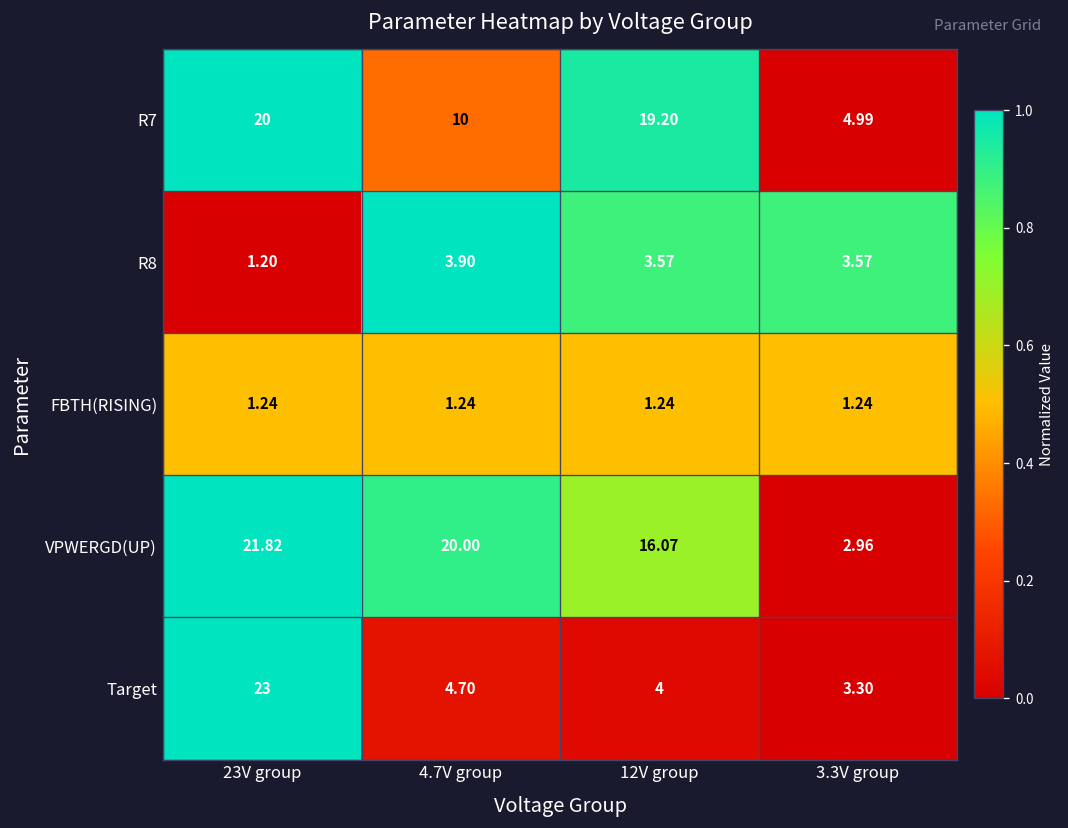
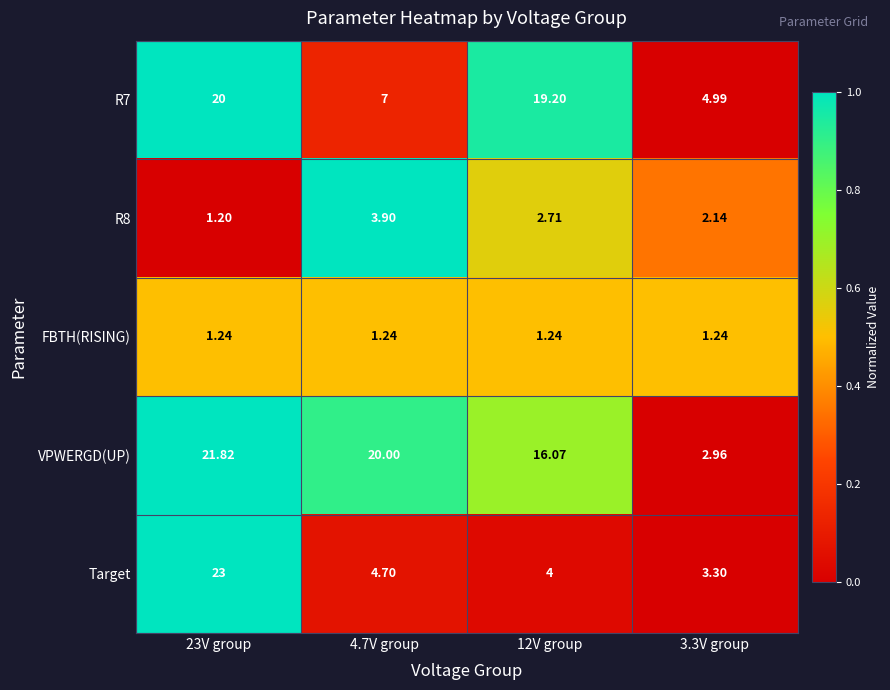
  {
    "R7": {
      "23V group": 20,
-     "4.7V group": 10,
+     "4.7V group": 7,
      "12V group": 19.20,
      "3.3V group": 4.99
    },
    "R8": {
      "23V group": 1.20,
      "4.7V group": 3.90,
-     "12V group": 3.57,
-     "3.3V group": 3.57
+     "12V group": 2.71,
+     "3.3V group": 2.14
    },
    "FBTH(RISING)": {
      "23V group": 1.24,
      "4.7V group": 1.24,
      "12V group": 1.24,
      "3.3V group": 1.24
    },
    "VPWERGD(UP)": {
      "23V group": 21.82,
      "4.7V group": 20.00,
      "12V group": 16.07,
      "3.3V group": 2.96
    },
    "Target": {
      "23V group": 23,
      "4.7V group": 4.70,
      "12V group": 4,
      "3.3V group": 3.30
    }
  }
